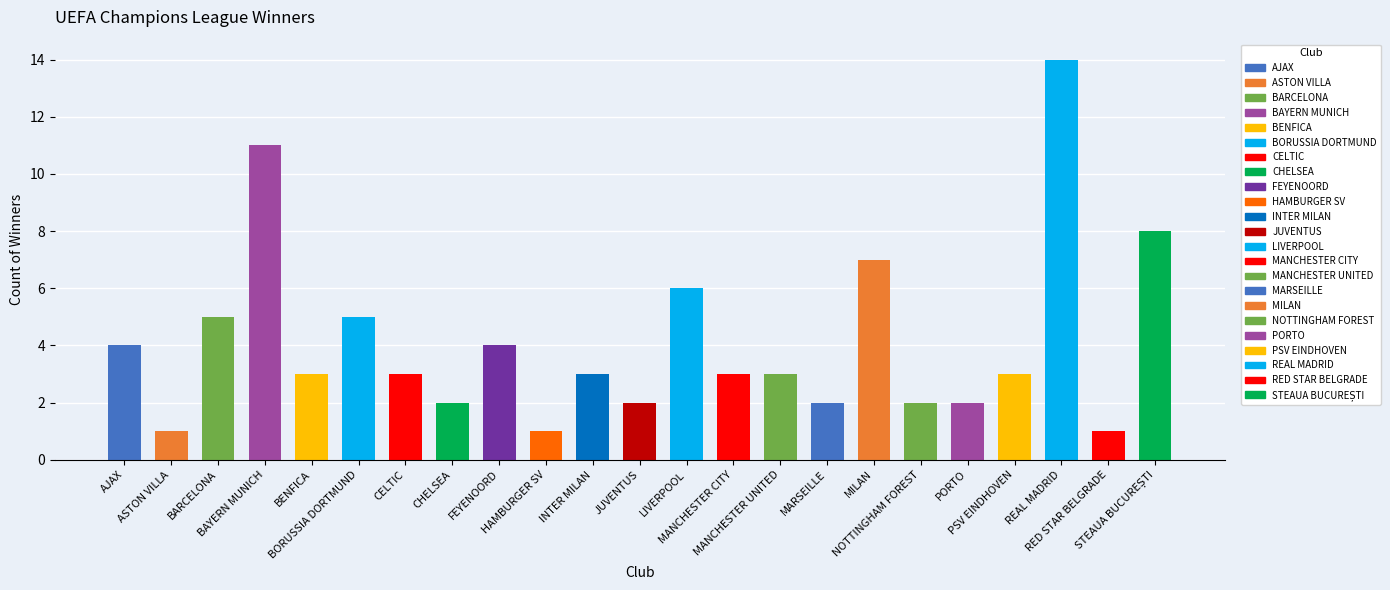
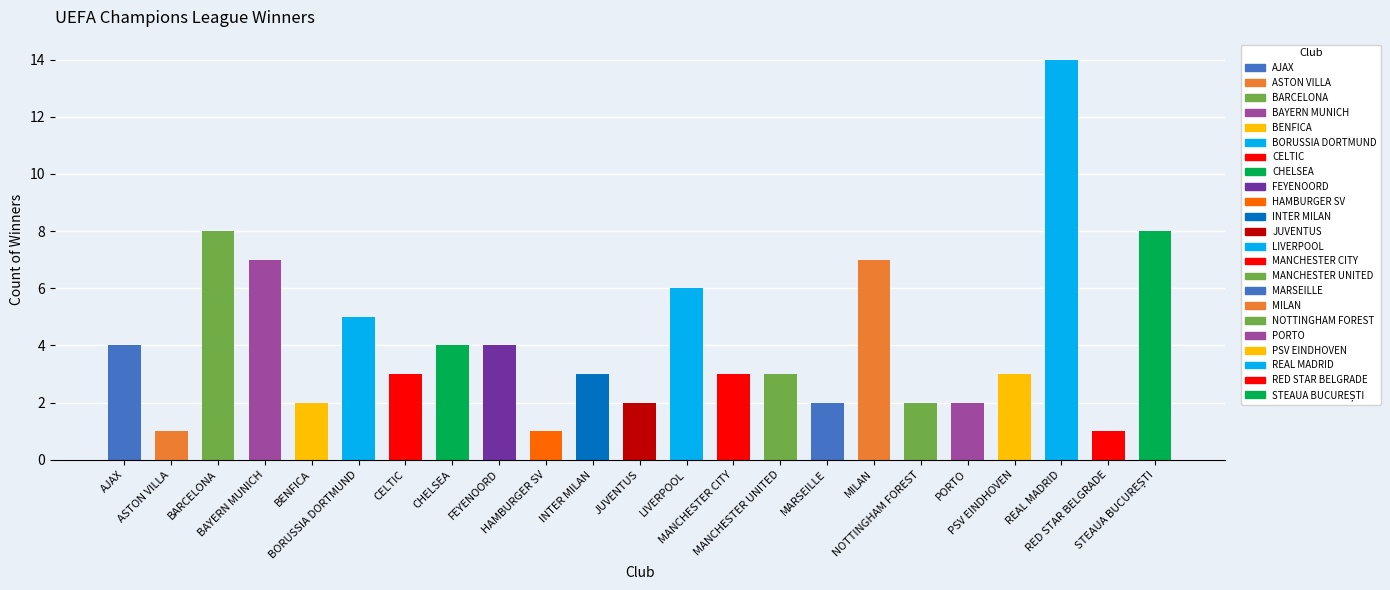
  {
    "AJAX": 4,
    "ASTON VILLA": 1,
-   "BARCELONA": 5,
-   "BAYERN MUNICH": 11,
-   "BENFICA": 3,
+   "BARCELONA": 8,
+   "BAYERN MUNICH": 7,
+   "BENFICA": 2,
    "BORUSSIA DORTMUND": 5,
    "CELTIC": 3,
-   "CHELSEA": 2,
+   "CHELSEA": 4,
    "FEYENOORD": 4,
    "HAMBURGER SV": 1,
    "INTER MILAN": 3,
    "JUVENTUS": 2,
    "LIVERPOOL": 6,
    "MANCHESTER CITY": 3,
    "MANCHESTER UNITED": 3,
    "MARSEILLE": 2,
    "MILAN": 7,
    "NOTTINGHAM FOREST": 2,
    "PORTO": 2,
    "PSV EINDHOVEN": 3,
    "REAL MADRID": 14,
    "RED STAR BELGRADE": 1,
    "STEAUA BUCUREȘTI": 8
  }
